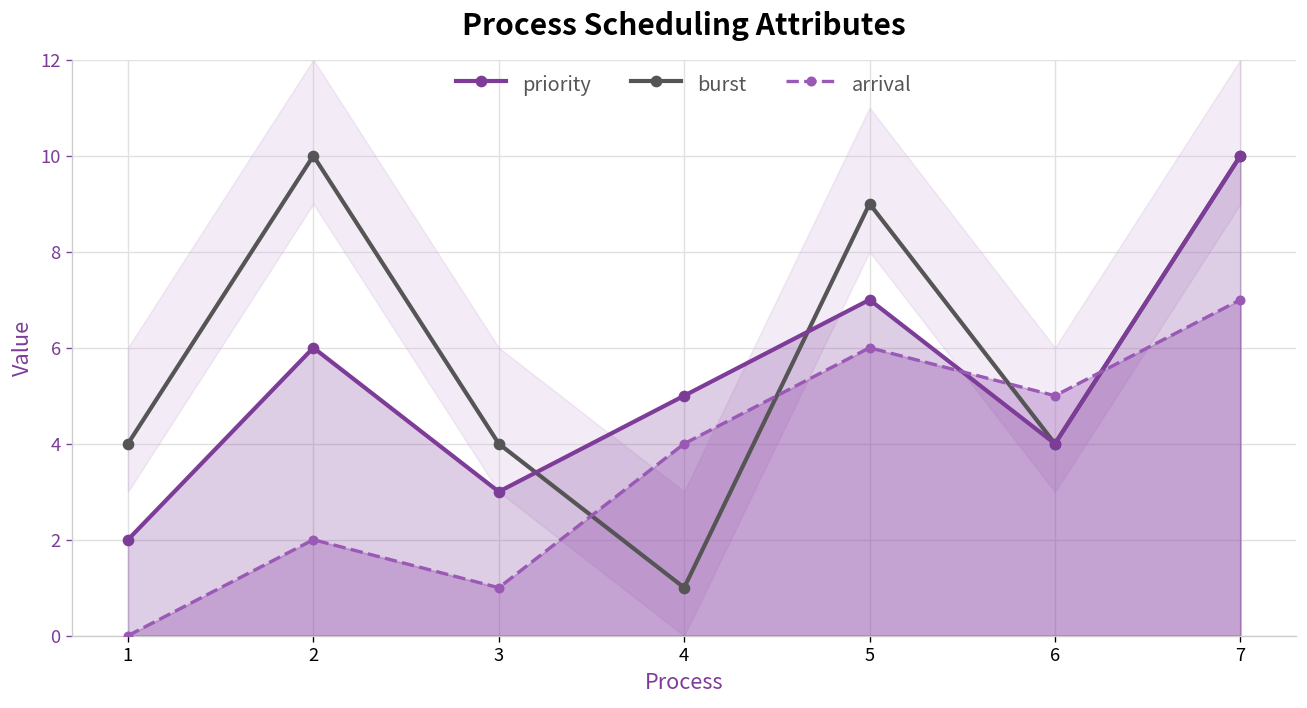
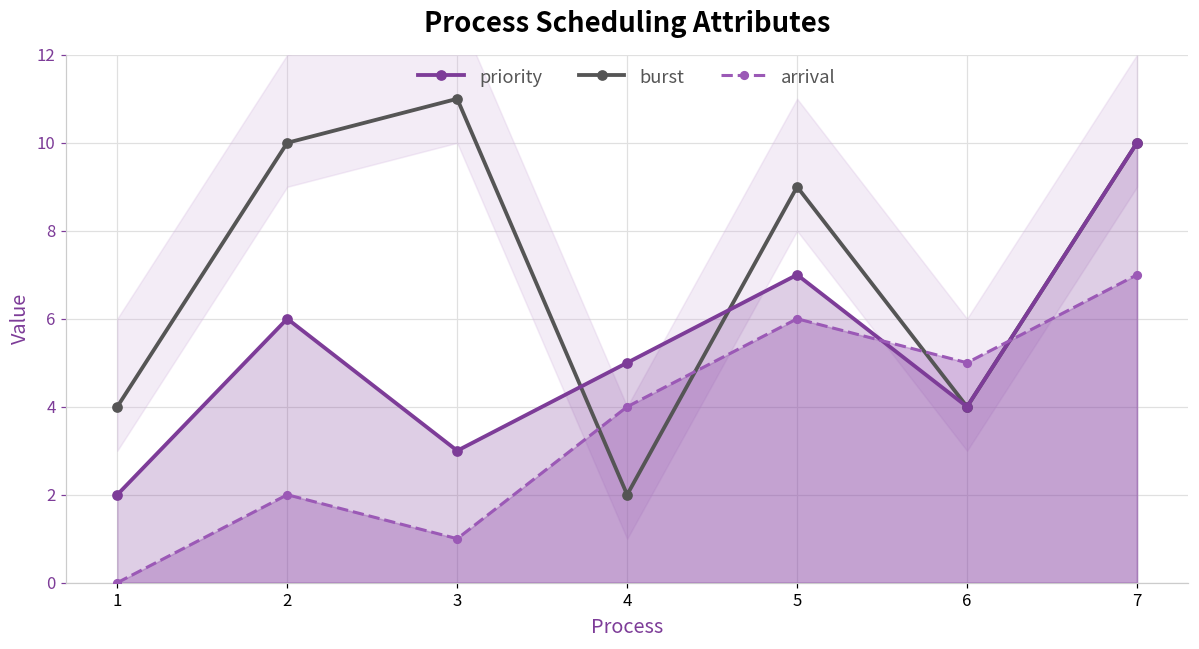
  {
    "burst": {
      "1": 4,
      "2": 10,
-     "3": 4,
-     "4": 1,
+     "3": 11,
+     "4": 2,
      "5": 9
    }
  }
